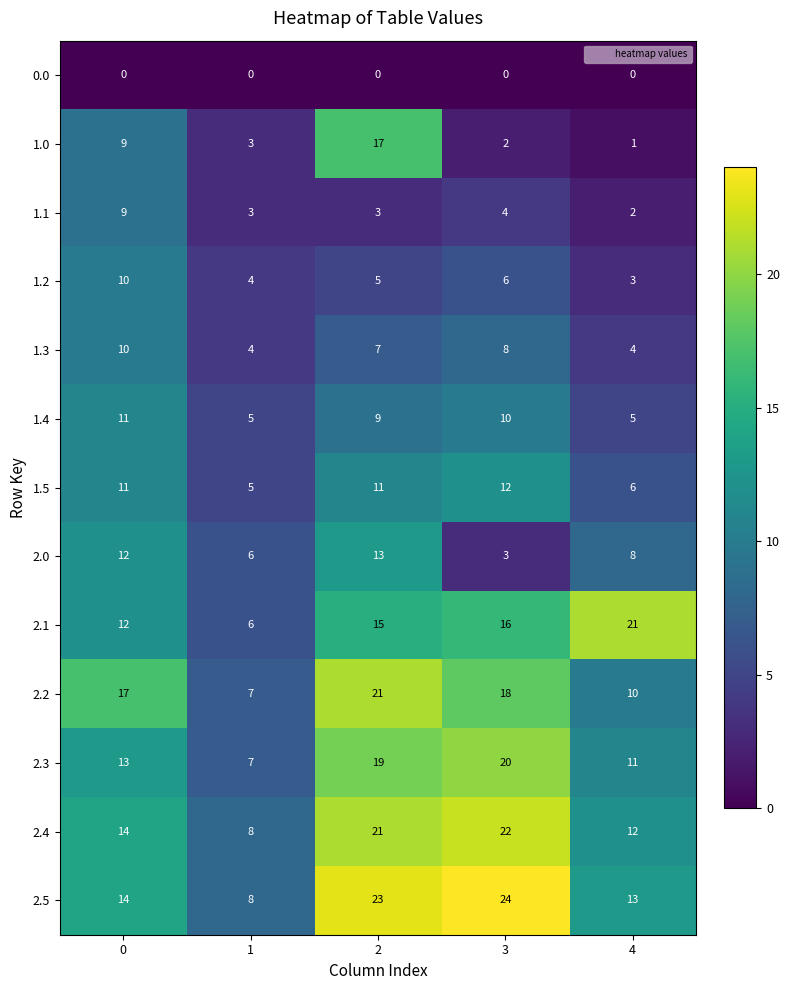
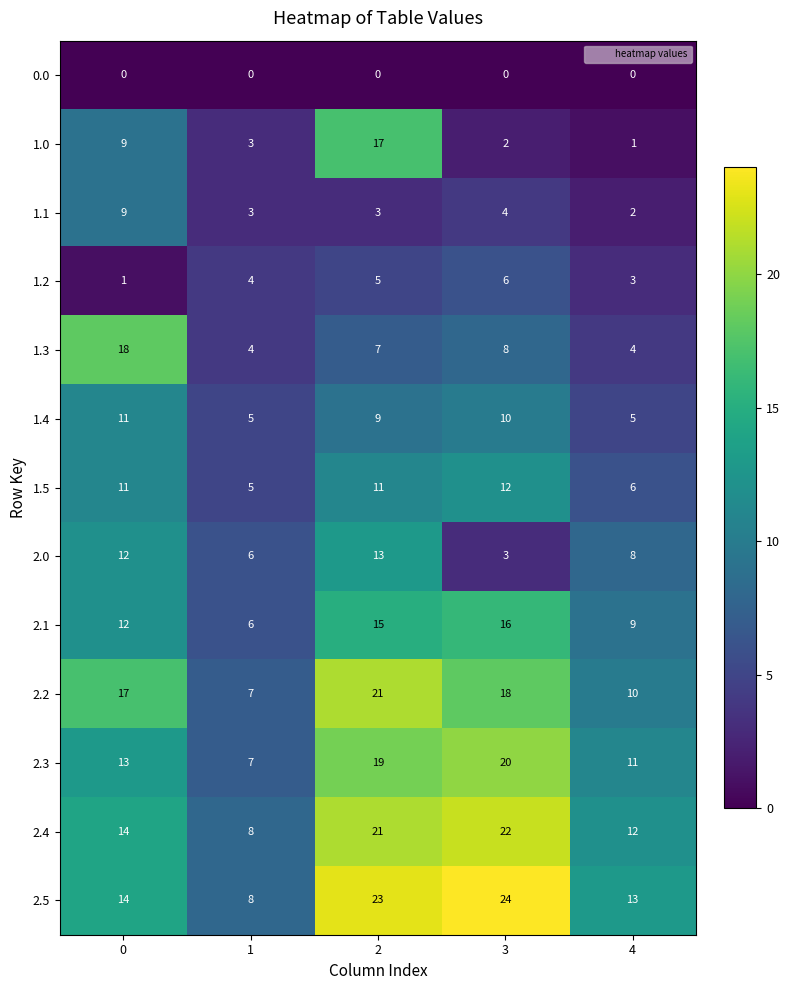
  {
    "0.0": {
      "0": 0,
      "1": 0,
      "2": 0,
      "3": 0,
      "4": 0
    },
    "1.0": {
      "0": 9,
      "1": 3,
      "2": 17,
      "3": 2,
      "4": 1
    },
    "1.1": {
      "0": 9,
      "1": 3,
      "2": 3,
      "3": 4,
      "4": 2
    },
    "1.2": {
-     "0": 10,
+     "0": 1,
      "1": 4,
      "2": 5,
      "3": 6,
      "4": 3
    },
    "1.3": {
-     "0": 10,
+     "0": 18,
      "1": 4,
      "2": 7,
      "3": 8,
      "4": 4
    },
    "1.4": {
      "0": 11,
      "1": 5,
      "2": 9,
      "3": 10,
      "4": 5
    },
    "1.5": {
      "0": 11,
      "1": 5,
      "2": 11,
      "3": 12,
      "4": 6
    },
    "2.0": {
      "0": 12,
      "1": 6,
      "2": 13,
      "3": 3,
      "4": 8
    },
    "2.1": {
      "0": 12,
      "1": 6,
      "2": 15,
      "3": 16,
-     "4": 21
+     "4": 9
    },
    "2.2": {
      "0": 17,
      "1": 7,
      "2": 21,
      "3": 18,
      "4": 10
    },
    "2.3": {
      "0": 13,
      "1": 7,
      "2": 19,
      "3": 20,
      "4": 11
    },
    "2.4": {
      "0": 14,
      "1": 8,
      "2": 21,
      "3": 22,
      "4": 12
    },
    "2.5": {
      "0": 14,
      "1": 8,
      "2": 23,
      "3": 24,
      "4": 13
    }
  }
